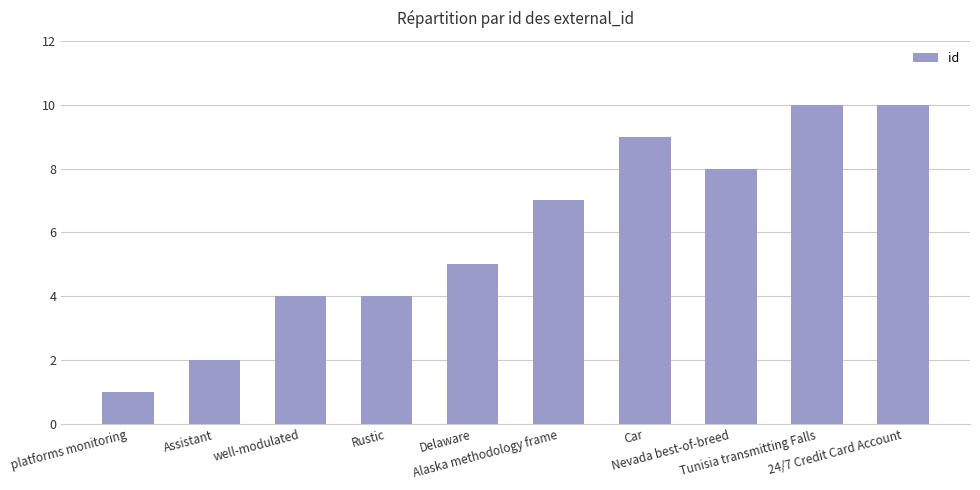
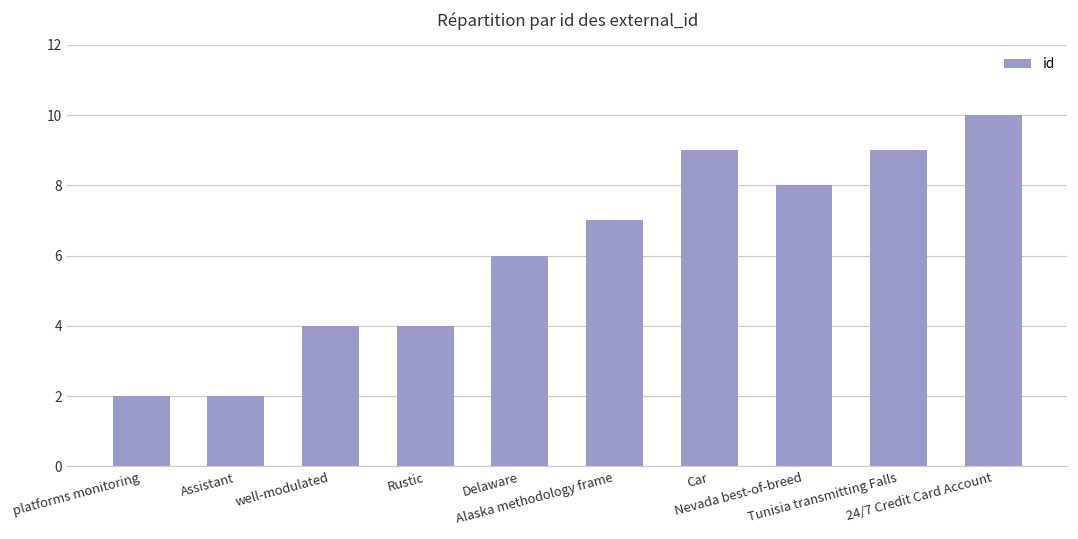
  {
-   "platforms monitoring": 1,
+   "platforms monitoring": 2,
    "Assistant": 2,
    "well-modulated": 4,
    "Rustic": 4,
-   "Delaware": 5,
+   "Delaware": 6,
    "Alaska methodology frame": 7,
    "Car": 9,
    "Nevada best-of-breed": 8,
-   "Tunisia transmitting Falls": 10,
+   "Tunisia transmitting Falls": 9,
    "24/7 Credit Card Account": 10
  }
